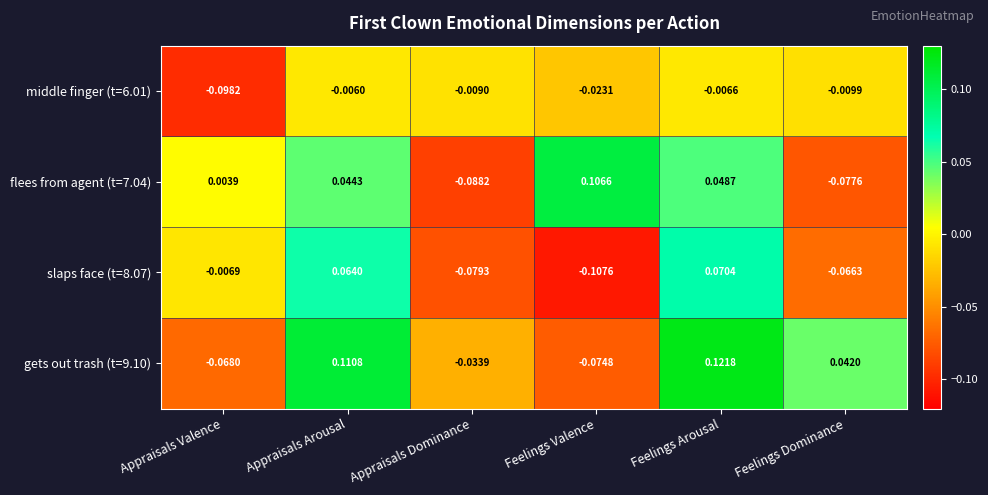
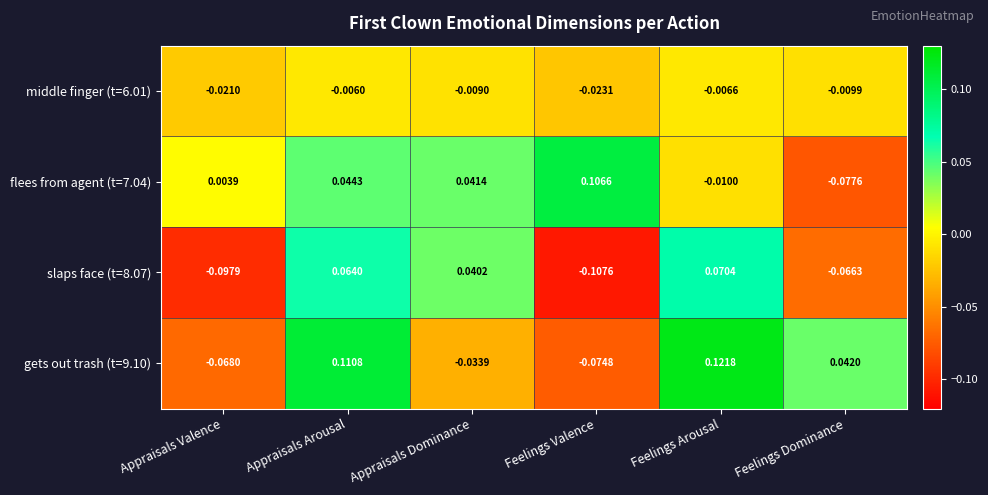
  {
    "middle finger (t=6.01)": {
-     "Appraisals Valence": -0.0982,
+     "Appraisals Valence": -0.0210,
      "Appraisals Arousal": -0.0060,
      "Appraisals Dominance": -0.0090,
      "Feelings Valence": -0.0231,
      "Feelings Arousal": -0.0066,
      "Feelings Dominance": -0.0099
    },
    "flees from agent (t=7.04)": {
      "Appraisals Valence": 0.0039,
      "Appraisals Arousal": 0.0443,
-     "Appraisals Dominance": -0.0882,
+     "Appraisals Dominance": 0.0414,
      "Feelings Valence": 0.1066,
-     "Feelings Arousal": 0.0487,
+     "Feelings Arousal": -0.0100,
      "Feelings Dominance": -0.0776
    },
    "slaps face (t=8.07)": {
-     "Appraisals Valence": -0.0069,
+     "Appraisals Valence": -0.0979,
      "Appraisals Arousal": 0.0640,
-     "Appraisals Dominance": -0.0793,
+     "Appraisals Dominance": 0.0402,
      "Feelings Valence": -0.1076,
      "Feelings Arousal": 0.0704,
      "Feelings Dominance": -0.0663
    },
    "gets out trash (t=9.10)": {
      "Appraisals Valence": -0.0680,
      "Appraisals Arousal": 0.1108,
      "Appraisals Dominance": -0.0339,
      "Feelings Valence": -0.0748,
      "Feelings Arousal": 0.1218,
      "Feelings Dominance": 0.0420
    }
  }
